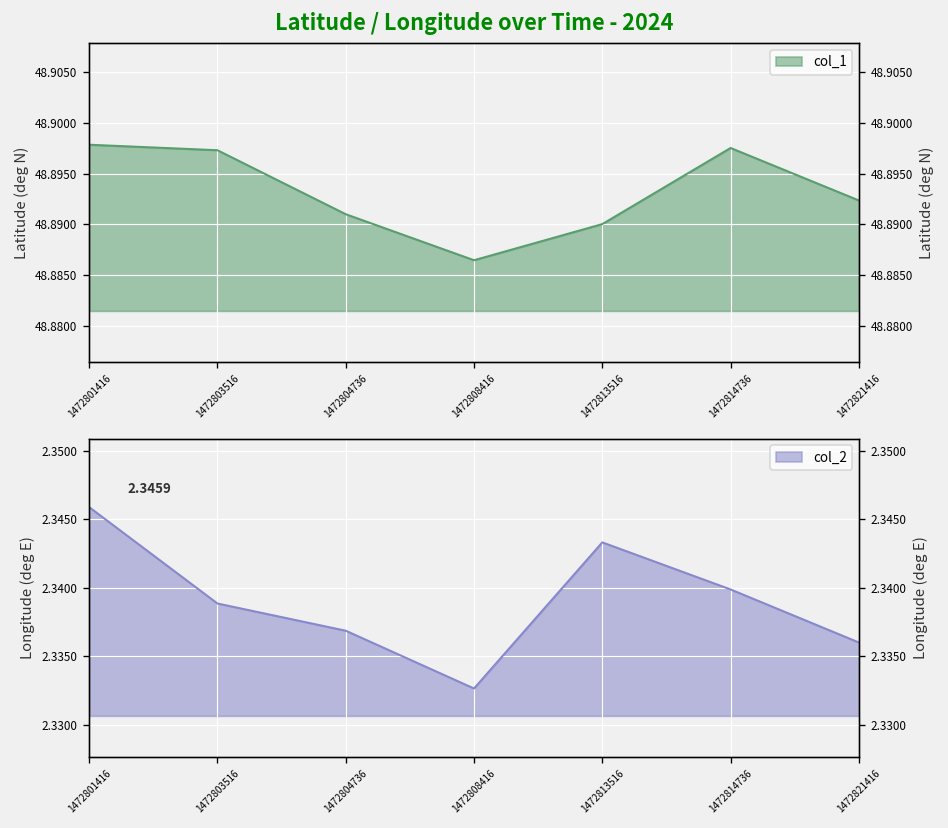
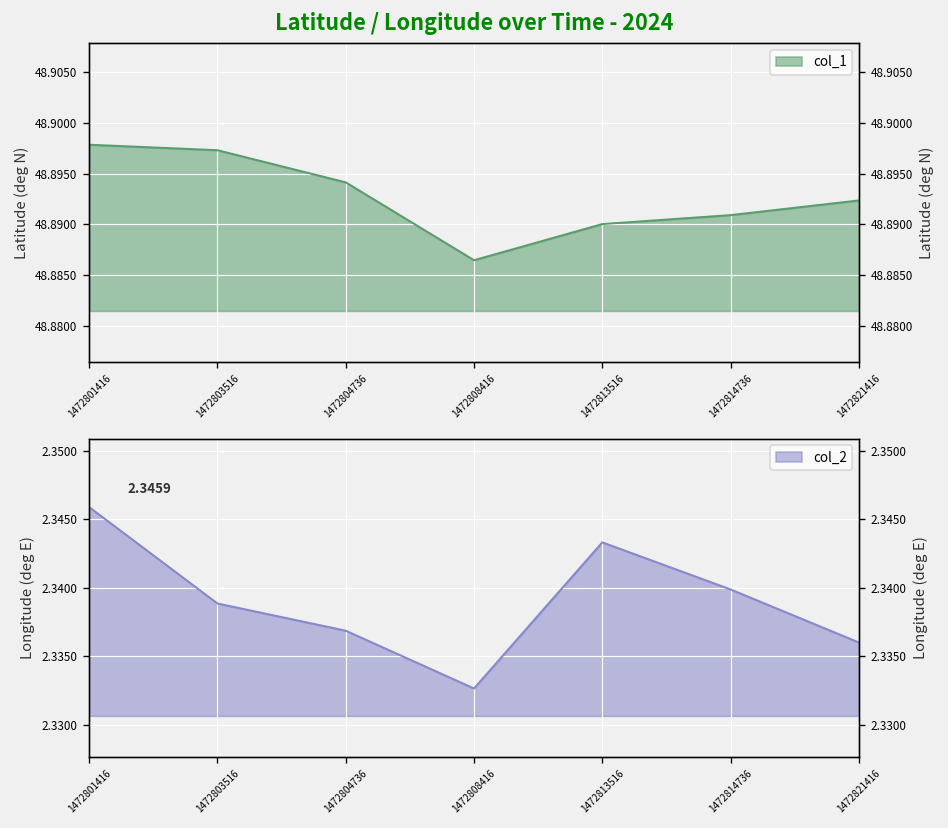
  {
    "Latitude / Longitude over Time - 2024": {
      "1472801416": 48.898,
      "1472803516": 48.897,
-     "1472804736": 48.891,
+     "1472804736": 48.894,
      "1472808416": 48.886,
      "1472813516": 48.890,
-     "1472814736": 48.898,
+     "1472814736": 48.891,
      "1472821416": 48.892
    }
  }
